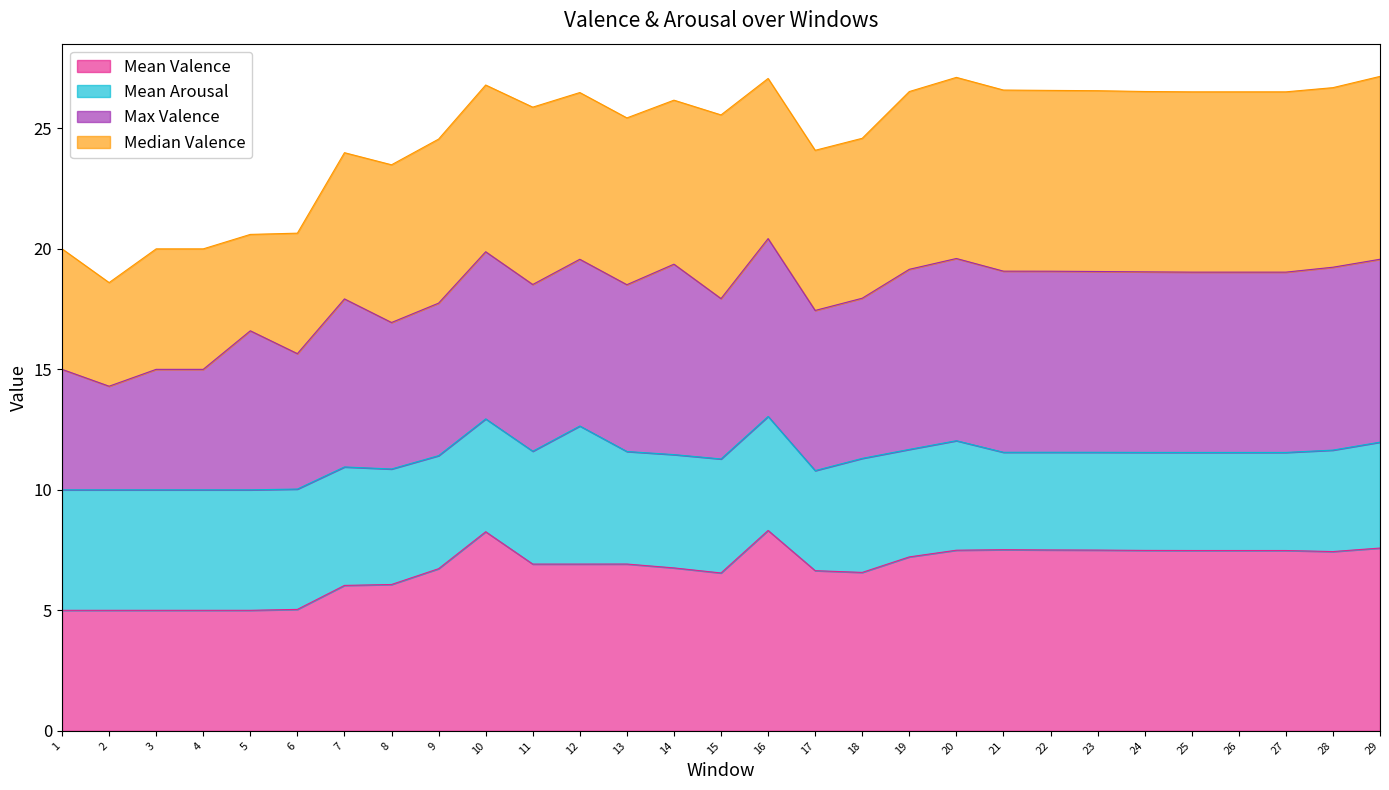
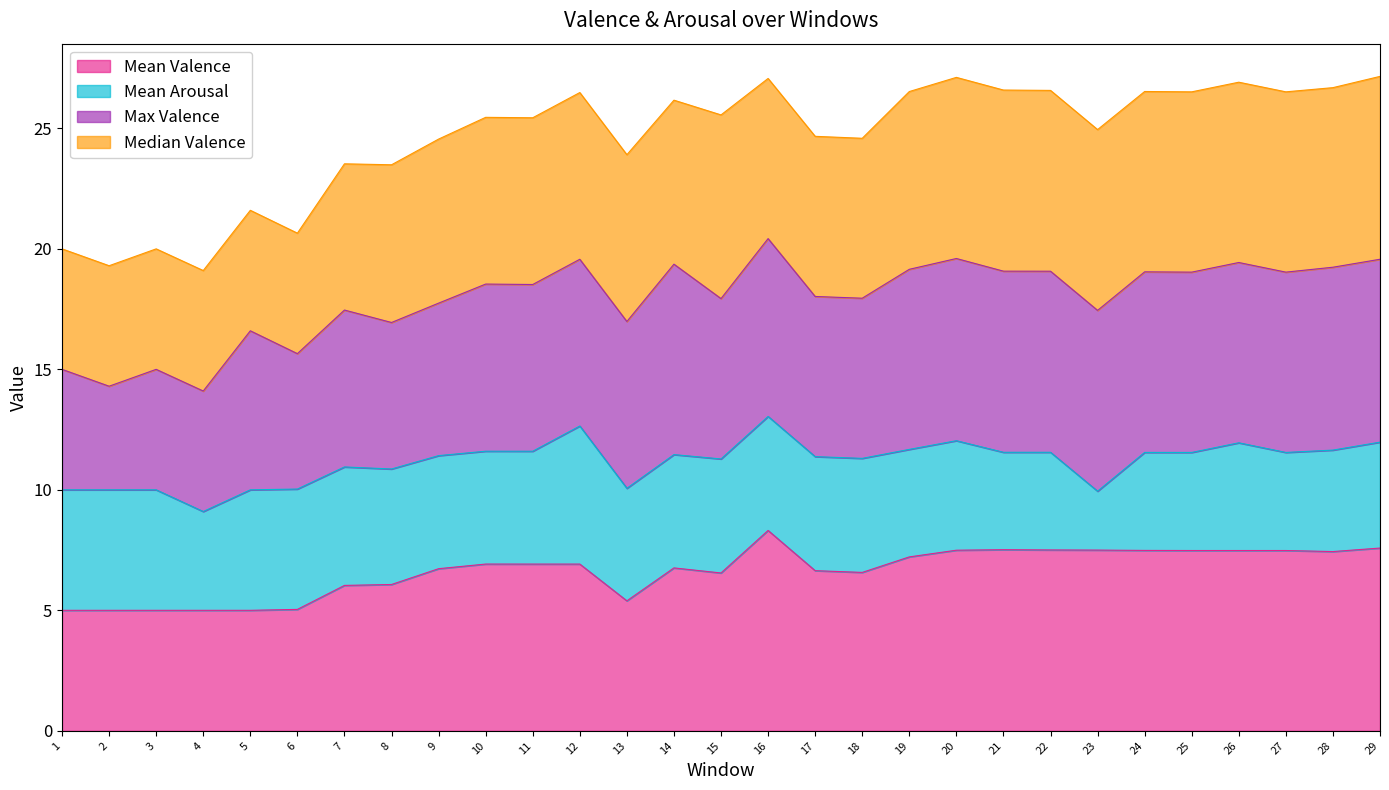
  {
    "Mean Valence": {
      "1": 5.0,
      "2": 5.0,
      "3": 5.0,
      "4": 5.0,
      "5": 5.0,
      "6": 5.0,
      "7": 6.0,
      "8": 6.1,
      "9": 6.7,
-     "10": 8.3,
+     "10": 6.9,
      "11": 6.9,
      "12": 6.9,
-     "13": 6.9,
+     "13": 5.4,
      "14": 6.8,
      "15": 6.5,
      "16": 8.3,
      "17": 6.6,
      "18": 6.6,
      "19": 7.2,
      "20": 7.5,
      "21": 7.5,
      "22": 7.5,
      "23": 7.5,
      "24": 7.5,
      "25": 7.5,
      "26": 7.5,
      "27": 7.5,
      "28": 7.4,
      "29": 7.6
    },
    "Mean Arousal": {
      "1": 5.0,
      "2": 5.0,
      "3": 5.0,
-     "4": 5.0,
+     "4": 4.1,
      "5": 5.0,
      "6": 5.0,
      "7": 4.9,
      "8": 4.8,
      "9": 4.7,
      "10": 4.7,
      "11": 4.7,
      "12": 5.7,
      "13": 4.7,
      "14": 4.7,
      "15": 4.7,
      "16": 4.7,
-     "17": 4.2,
+     "17": 4.7,
      "18": 4.7,
      "19": 4.5,
      "20": 4.5,
      "21": 4.0,
      "22": 4.1,
-     "23": 4.1,
+     "23": 2.4,
      "24": 4.1,
      "25": 4.1,
-     "26": 4.1,
+     "26": 4.5,
      "27": 4.1,
      "28": 4.2,
      "29": 4.4
    },
    "Max Valence": {
      "1": 5.0,
      "2": 4.3,
      "3": 5.0,
      "4": 5.0,
      "5": 6.6,
      "6": 5.6,
-     "7": 7.0,
+     "7": 6.5,
      "8": 6.1,
      "9": 6.3,
      "10": 6.9,
      "11": 6.9,
      "12": 6.9,
      "13": 6.9,
      "14": 7.9,
      "15": 6.7,
      "16": 7.4,
      "17": 6.6,
      "18": 6.6,
      "19": 7.5,
      "20": 7.6,
      "21": 7.5,
      "22": 7.5,
      "23": 7.5,
      "24": 7.5,
      "25": 7.5,
      "26": 7.5,
      "27": 7.5,
      "28": 7.6,
      "29": 7.6
    },
    "Median Valence": {
      "1": 5.0,
-     "2": 4.3,
+     "2": 5.0,
      "3": 5.0,
      "4": 5.0,
-     "5": 4,
+     "5": 5,
      "6": 5.0,
      "7": 6.1,
      "8": 6.5,
      "9": 6.8,
      "10": 6.9,
-     "11": 7.4,
+     "11": 6.9,
      "12": 6.9,
      "13": 6.9,
      "14": 6.8,
      "15": 7.6,
      "16": 6.6,
      "17": 6.6,
      "18": 6.6,
      "19": 7.4,
      "20": 7.5,
      "21": 7.5,
      "22": 7.5,
      "23": 7.5,
      "24": 7.5,
      "25": 7.5,
      "26": 7.5,
      "27": 7.5,
      "28": 7.5,
      "29": 7.6
    }
  }
